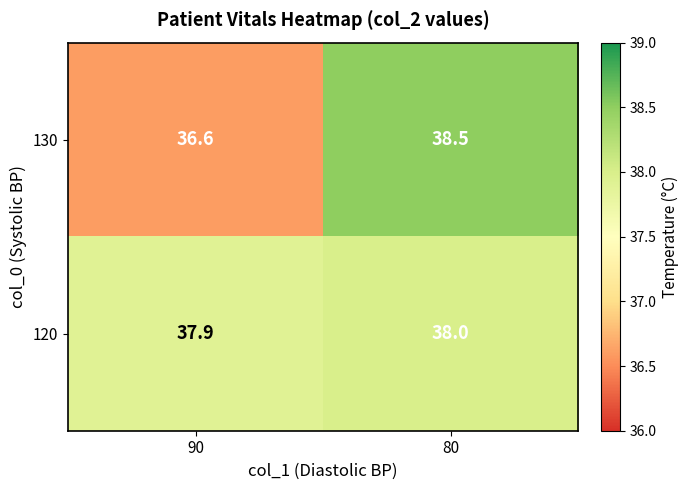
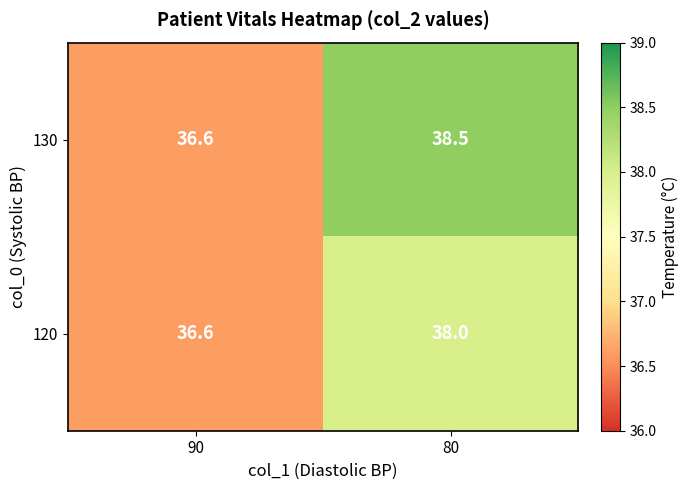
  {
    "130": {
      "90": 36.6,
      "80": 38.5
    },
    "120": {
-     "90": 37.9,
+     "90": 36.6,
      "80": 38.0
    }
  }
